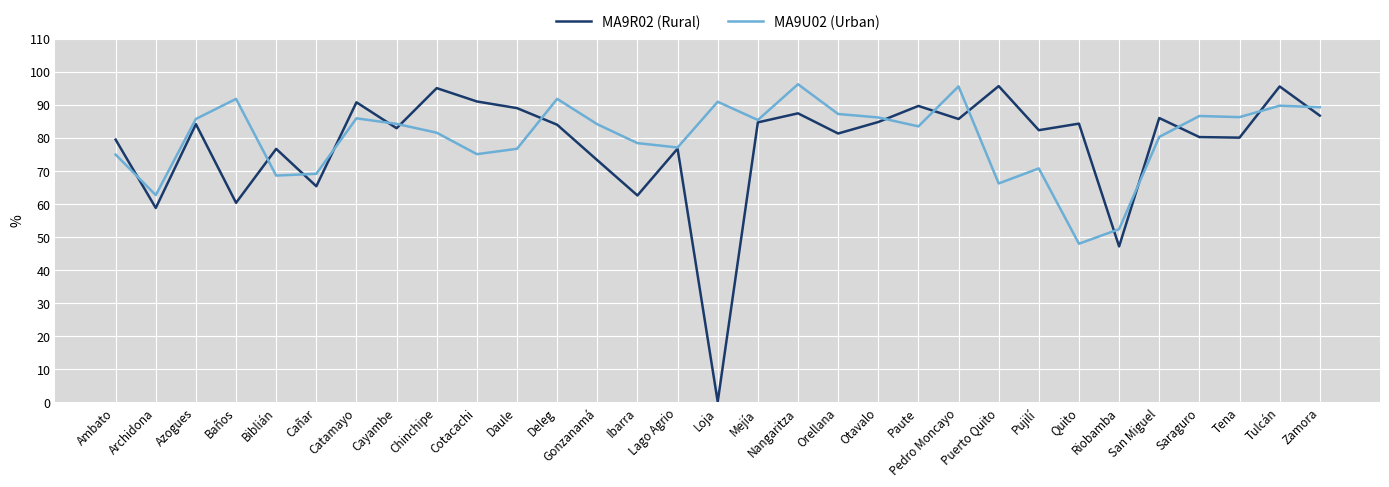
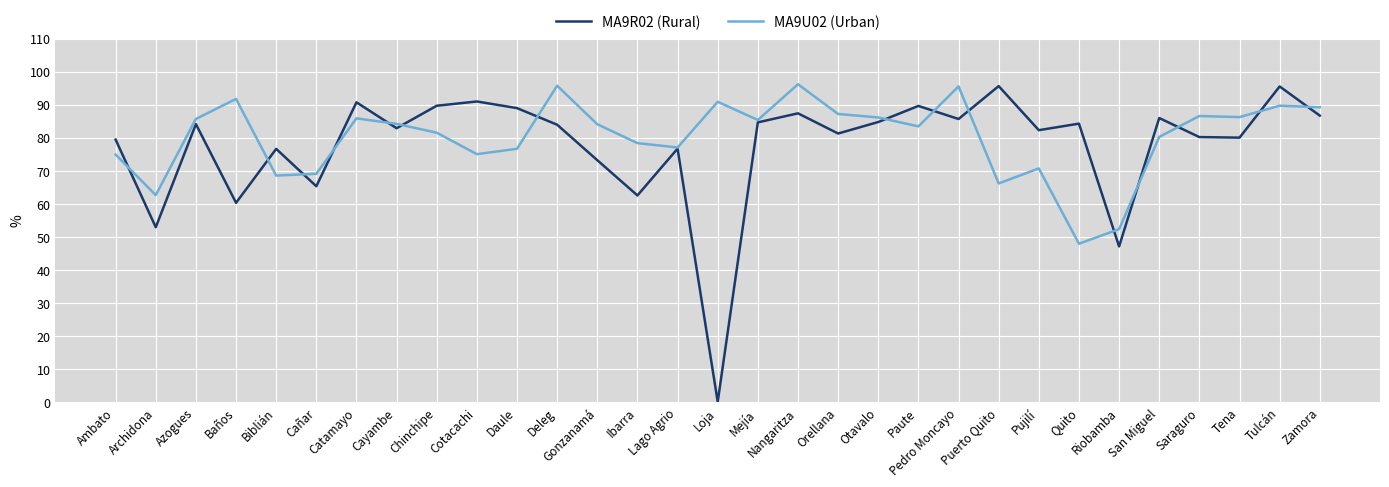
  {
    "MA9R02 (Rural)": {
      "Ambato": 79,
-     "Archidona": 59,
+     "Archidona": 53,
      "Azogues": 84,
      "Baños": 60,
      "Biblián": 77,
      "Cañar": 65,
      "Catamayo": 91,
      "Cayambe": 83,
-     "Chinchipe": 95,
+     "Chinchipe": 90,
      "Cotacachi": 91,
      "Daule": 89,
      "Deleg": 84,
      "Gonzanamá": 73,
      "Ibarra": 63,
      "Loja": 0,
      "Nangaritza": 87,
      "Orellana": 81,
      "Otavalo": 85,
      "Paute": 90,
      "Pedro Moncayo": 86,
      "Puerto Quito": 96,
      "Pujilí": 82,
      "Quito": 84,
      "Riobamba": 47,
      "San Miguel": 86,
      "Saraguro": 80,
      "Tena": 80,
      "Tulcán": 96,
      "Zamora": 87
    },
    "MA9U02 (Urban)": {
      "Ambato": 75,
      "Archidona": 63,
      "Azogues": 86,
      "Baños": 92,
      "Biblián": 69,
      "Cañar": 69,
      "Catamayo": 86,
      "Cayambe": 84,
      "Chinchipe": 81,
      "Cotacachi": 75,
      "Daule": 77,
-     "Deleg": 92,
+     "Deleg": 96,
      "Gonzanamá": 84,
      "Ibarra": 78,
      "Loja": 91,
      "Nangaritza": 96,
      "Orellana": 87,
      "Otavalo": 86,
      "Paute": 83,
      "Pedro Moncayo": 96,
      "Puerto Quito": 66,
      "Pujilí": 71,
      "Quito": 48,
      "Riobamba": 52,
      "San Miguel": 80,
      "Saraguro": 87,
      "Tena": 86,
      "Tulcán": 90,
      "Zamora": 89
    }
  }
